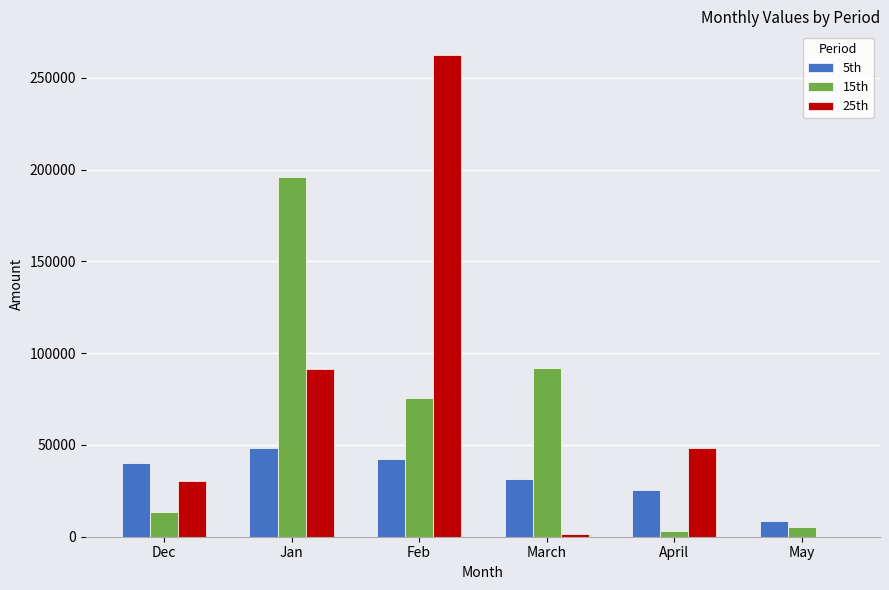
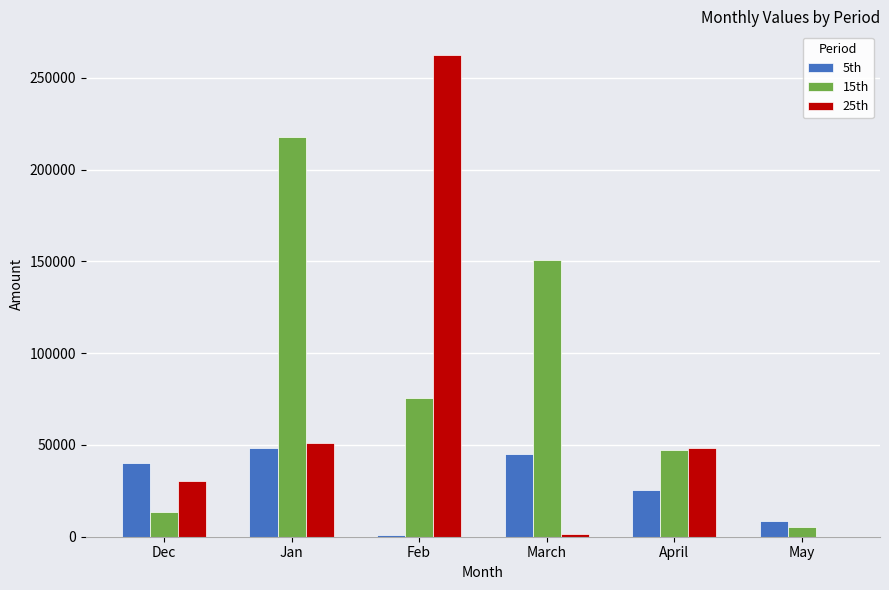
  {
    "5th": {
      "Dec": 40000,
      "Jan": 48000,
-     "Feb": 42000,
-     "March": 32000,
+     "Feb": 1000,
+     "March": 45000,
      "April": 25000,
      "May": 9000
    },
    "15th": {
      "Dec": 13000,
-     "Jan": 196000,
+     "Jan": 218000,
      "Feb": 75000,
-     "March": 92000,
-     "April": 3000,
+     "March": 151000,
+     "April": 47000,
      "May": 5000
    },
    "25th": {
      "Dec": 30000,
-     "Jan": 91000,
+     "Jan": 51000,
      "Feb": 262000,
      "March": 2000,
      "April": 48000,
      "May": 0
    }
  }
